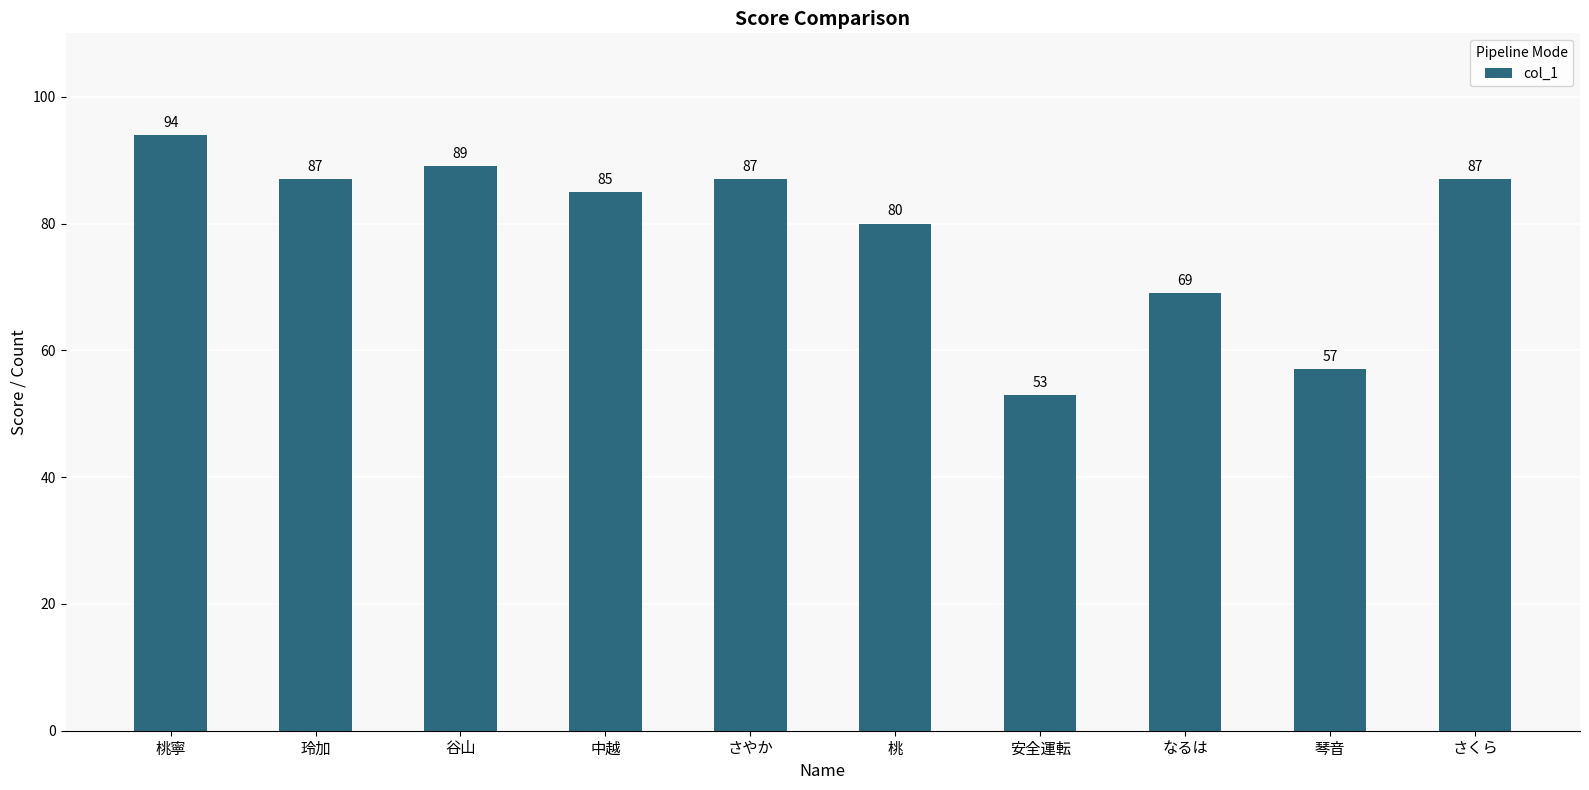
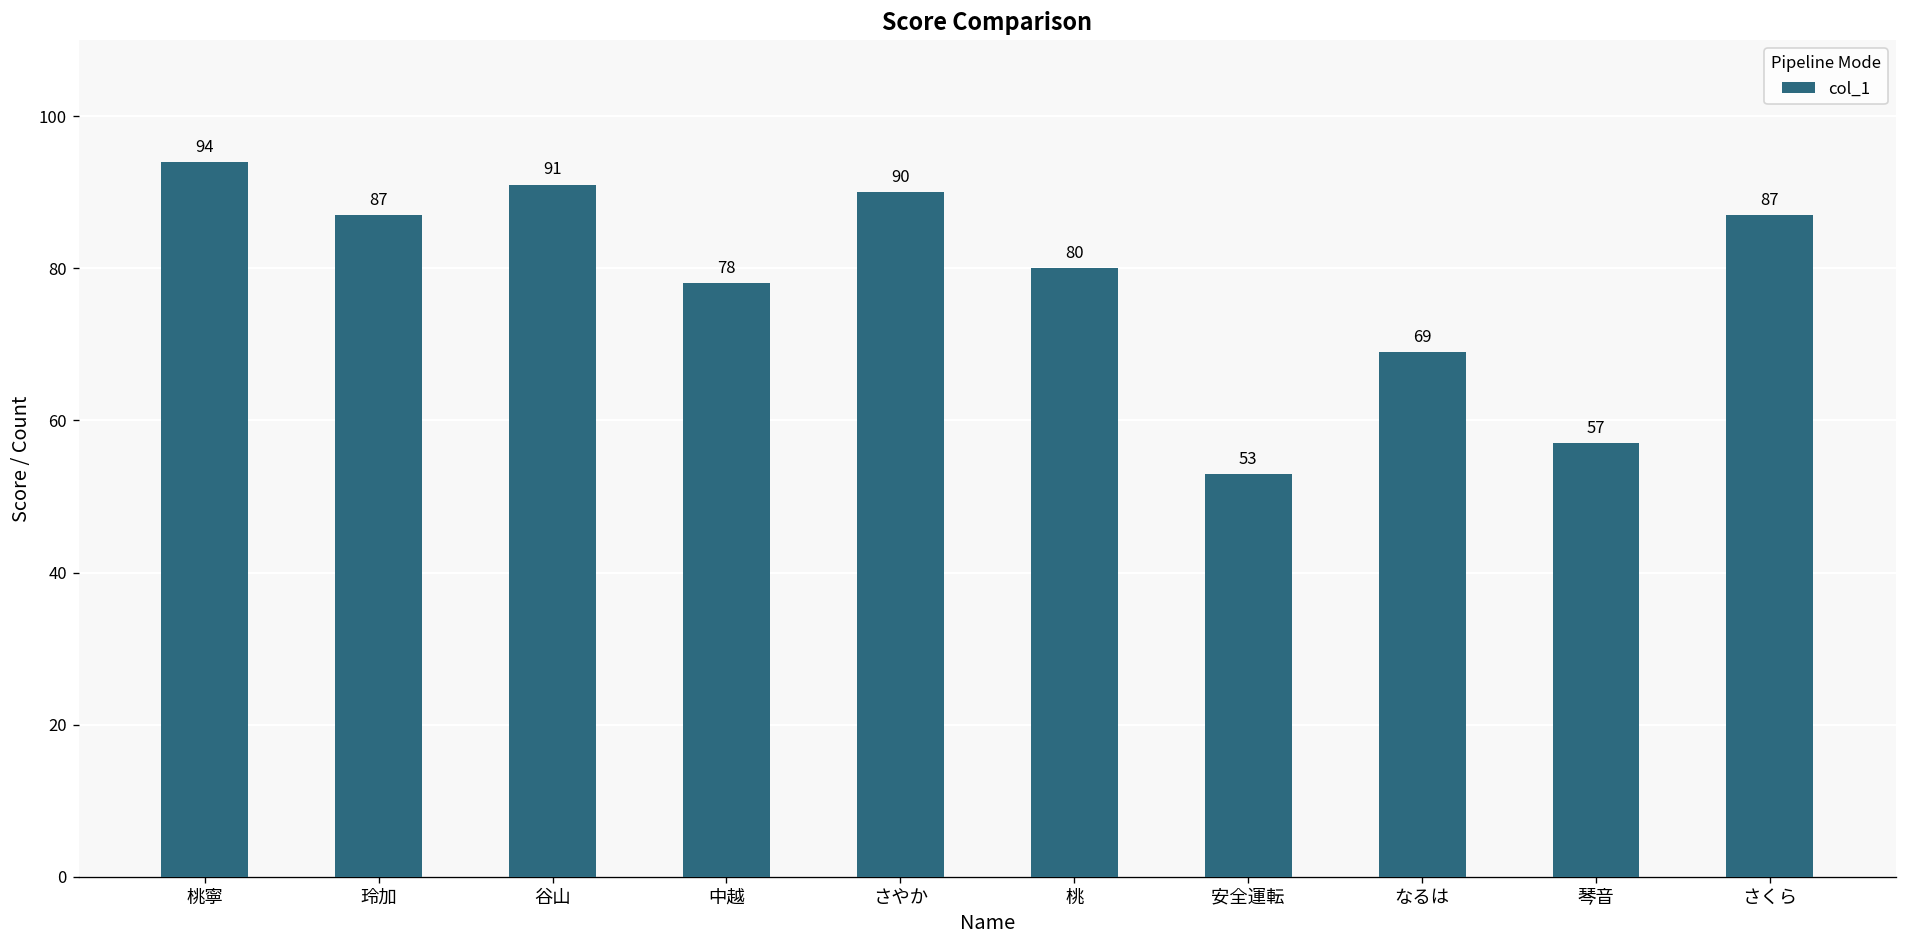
  {
    "桃寧": 94,
    "玲加": 87,
-   "谷山": 89,
-   "中越": 85,
-   "さやか": 87,
+   "谷山": 91,
+   "中越": 78,
+   "さやか": 90,
    "桃": 80,
    "安全運転": 53,
    "なるは": 69,
    "琴音": 57,
    "さくら": 87
  }
